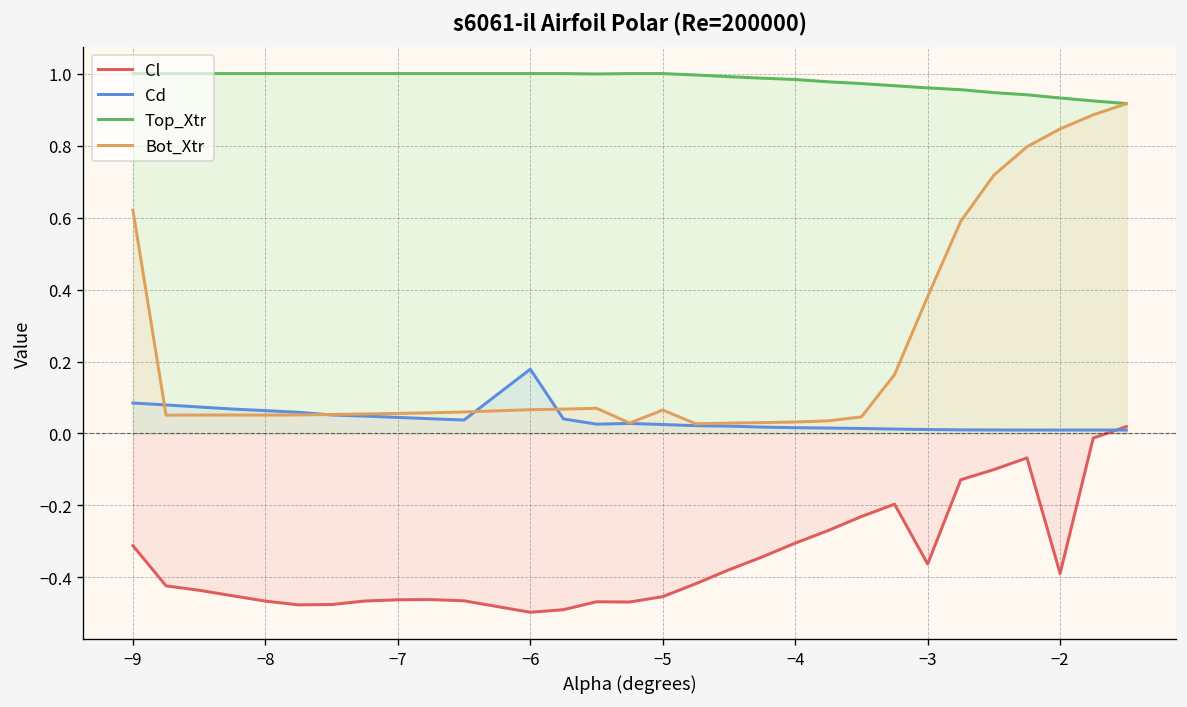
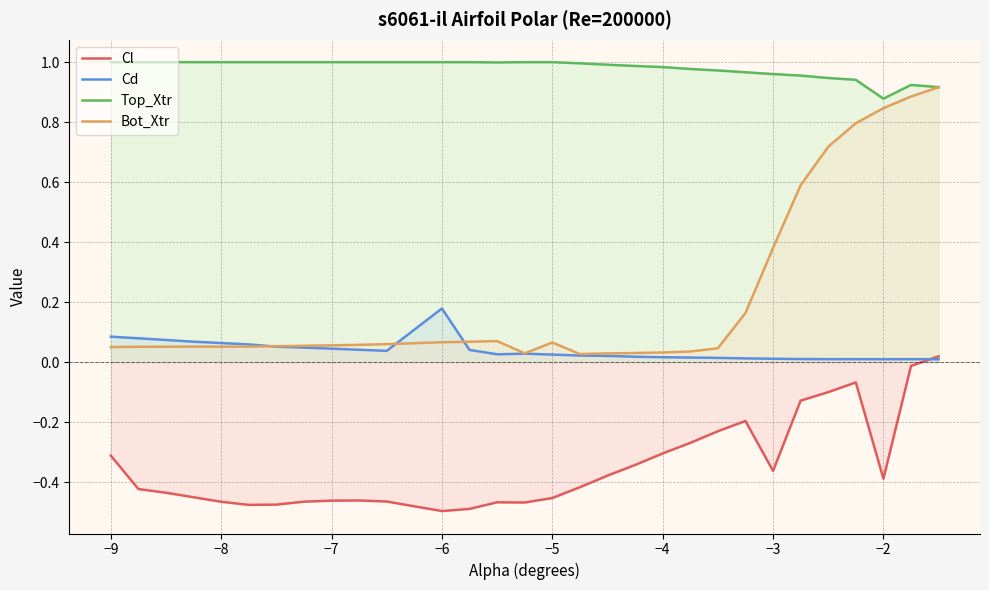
  {
    "Cl": {
      "−9": -0.31,
      "−8": -0.47,
      "−7": -0.46,
      "−6": -0.50,
      "−5": -0.45,
      "−4": -0.30,
      "−3": -0.36,
      "−2": -0.39
    },
    "Cd": {
      "−9": 0.08,
      "−8": 0.06,
      "−7": 0.04,
      "−6": 0.18,
      "−5": 0.02,
      "−4": 0.02,
      "−3": 0.01,
      "−2": 0.01
    },
    "Top_Xtr": {
      "−8": 1.00,
      "−7": 1.00,
      "−6": 1.00,
      "−5": 1.00,
      "−4": 0.98,
      "−3": 0.96,
-     "−2": 0.93
+     "−2": 0.88
    },
    "Bot_Xtr": {
-     "−9": 0.62,
+     "−9": 0.05,
      "−8": 0.05,
      "−7": 0.06,
      "−6": 0.07,
      "−5": 0.07,
      "−4": 0.03,
      "−3": 0.38,
      "−2": 0.85
    }
  }
